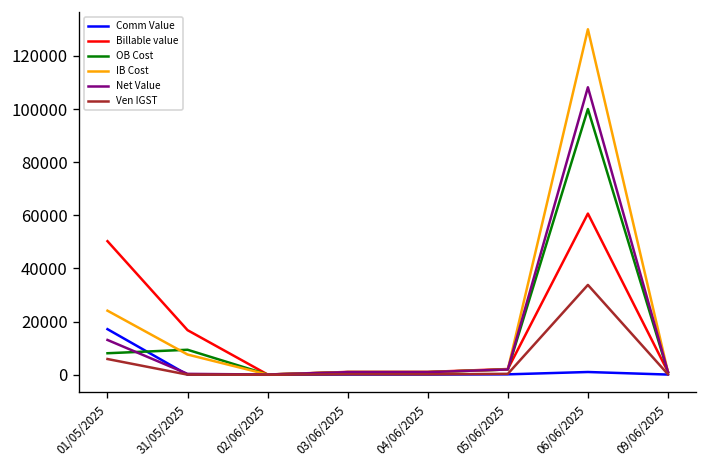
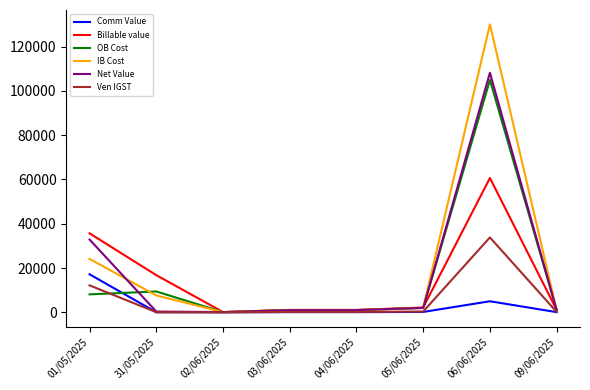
  {
    "Comm Value": {
      "01/05/2025": 17000,
-     "06/06/2025": 1000
+     "06/06/2025": 5000
    },
    "Billable value": {
-     "01/05/2025": 50000,
+     "01/05/2025": 36000,
      "31/05/2025": 17000,
      "06/06/2025": 61000
    },
    "OB Cost": {
      "01/05/2025": 8000,
      "31/05/2025": 9000,
-     "06/06/2025": 100000
+     "06/06/2025": 105000
    },
    "IB Cost": {
      "01/05/2025": 24000,
      "31/05/2025": 8000,
      "06/06/2025": 130000
    },
    "Net Value": {
-     "01/05/2025": 13000,
+     "01/05/2025": 33000,
      "06/06/2025": 108000
    },
    "Ven IGST": {
-     "01/05/2025": 6000,
+     "01/05/2025": 12000,
      "06/06/2025": 34000
    }
  }
